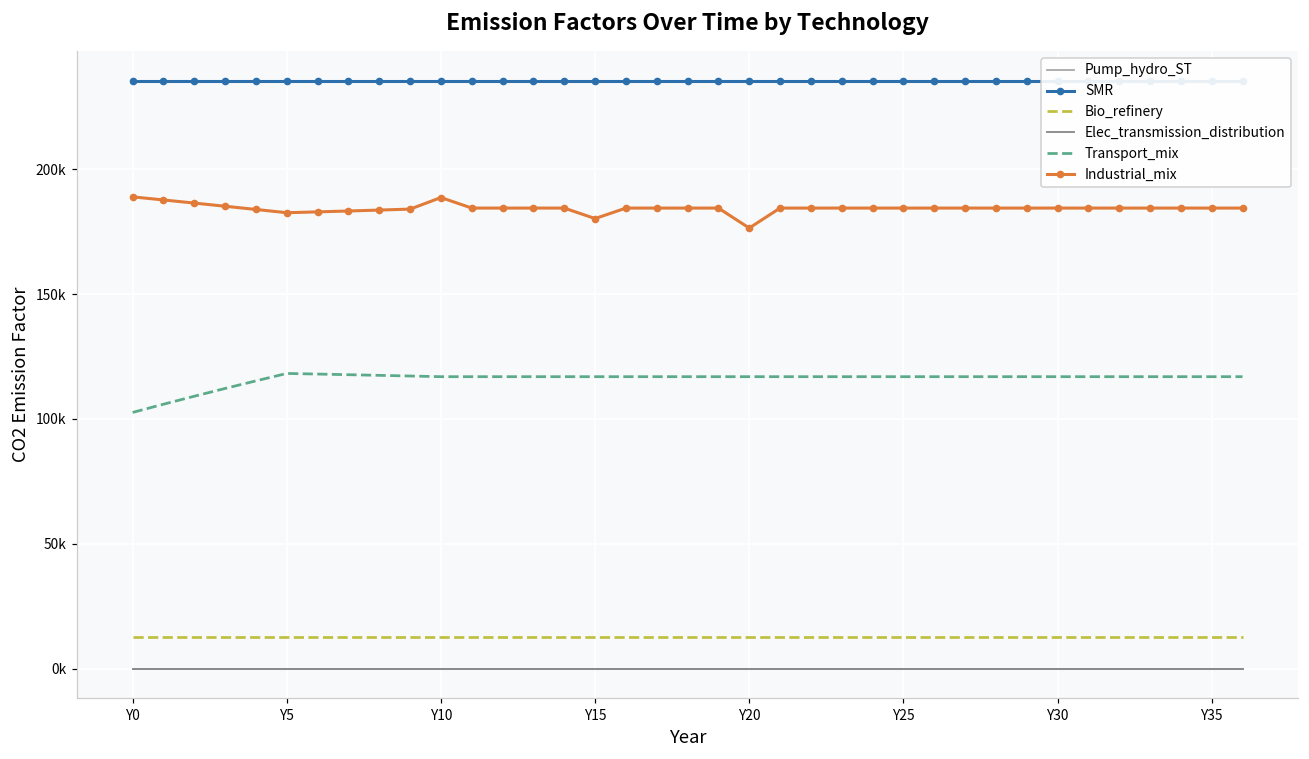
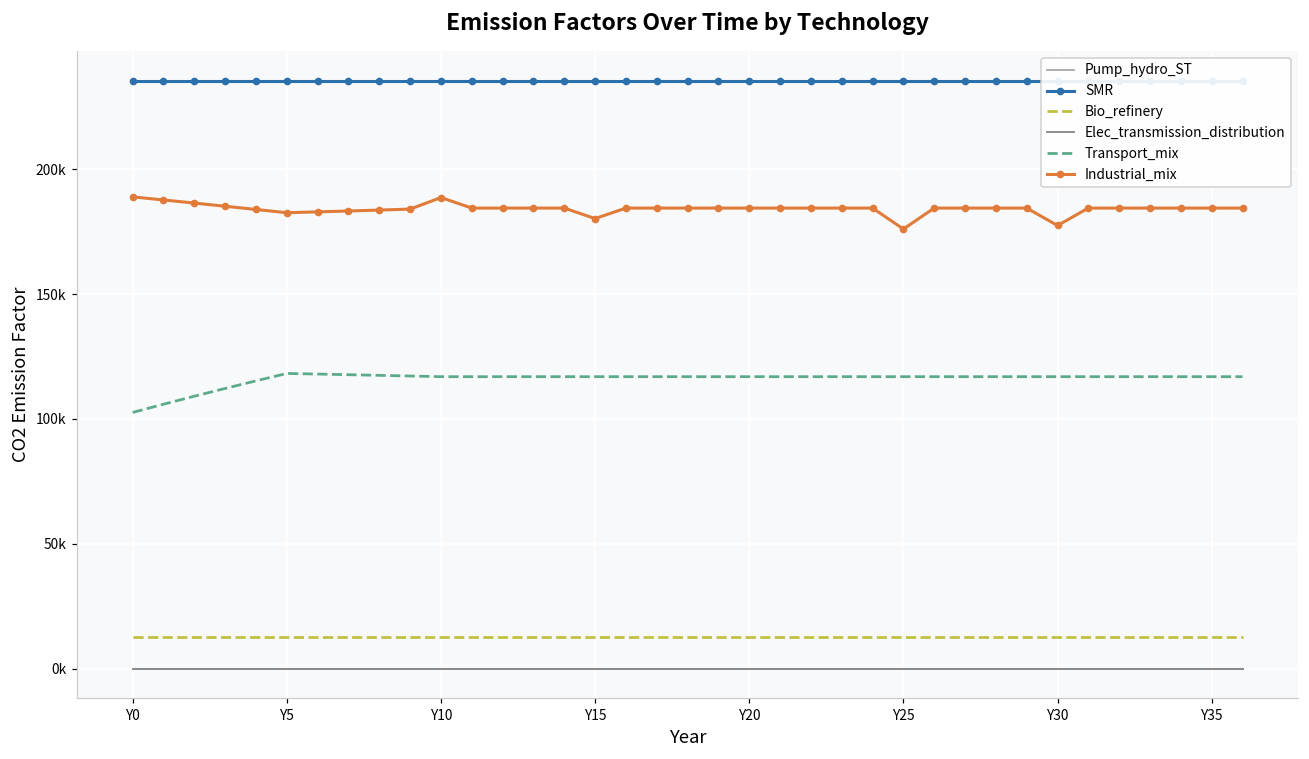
  {
    "SMR": {
      "Y0": 235000,
      "Y5": 235000,
      "Y10": 235000,
      "Y15": 235000,
      "Y20": 235000,
      "Y25": 235000
    },
    "Bio_refinery": {
      "Y0": 13000,
      "Y5": 13000,
      "Y10": 13000,
      "Y15": 13000,
      "Y20": 13000,
      "Y25": 13000,
      "Y30": 13000,
      "Y35": 13000
    },
    "Industrial_mix": {
      "Y0": 189000,
      "Y5": 183000,
      "Y10": 189000,
      "Y15": 180000,
-     "Y20": 176000,
-     "Y25": 184000,
-     "Y30": 184000,
+     "Y20": 184000,
+     "Y25": 176000,
+     "Y30": 177000,
      "Y35": 184000
    }
  }
